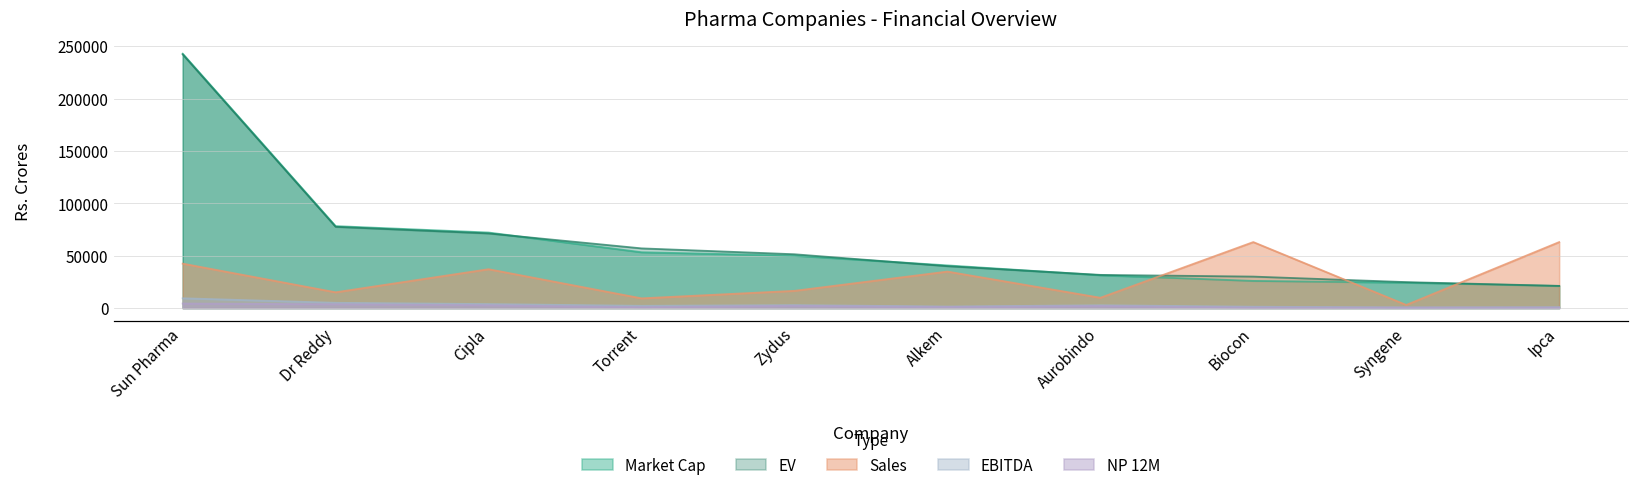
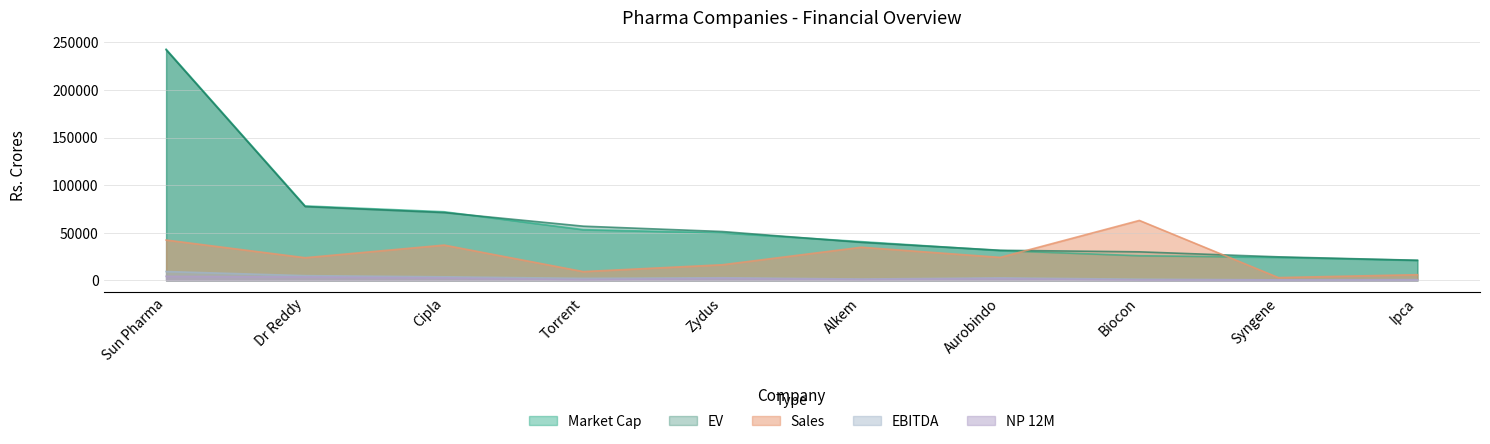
  {
    "Sales": {
      "Sun Pharma": 40000,
-     "Dr Reddy": 15000,
+     "Dr Reddy": 24000,
      "Cipla": 40000,
      "Torrent": 10000,
      "Zydus": 20000,
      "Alkem": 30000,
-     "Aurobindo": 10000,
+     "Aurobindo": 20000,
      "Biocon": 60000,
-     "Ipca": 60000
+     "Ipca": 10000
    }
  }
